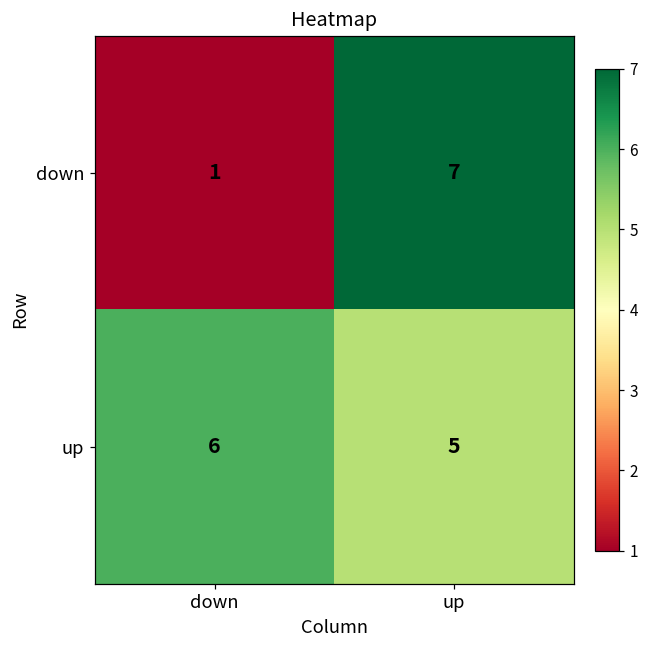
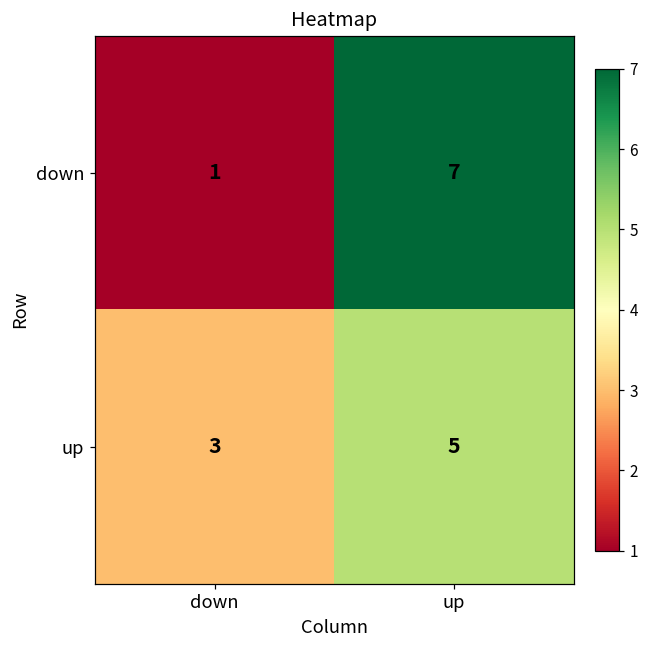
  {
    "down": {
      "down": 1,
      "up": 7
    },
    "up": {
-     "down": 6,
+     "down": 3,
      "up": 5
    }
  }
